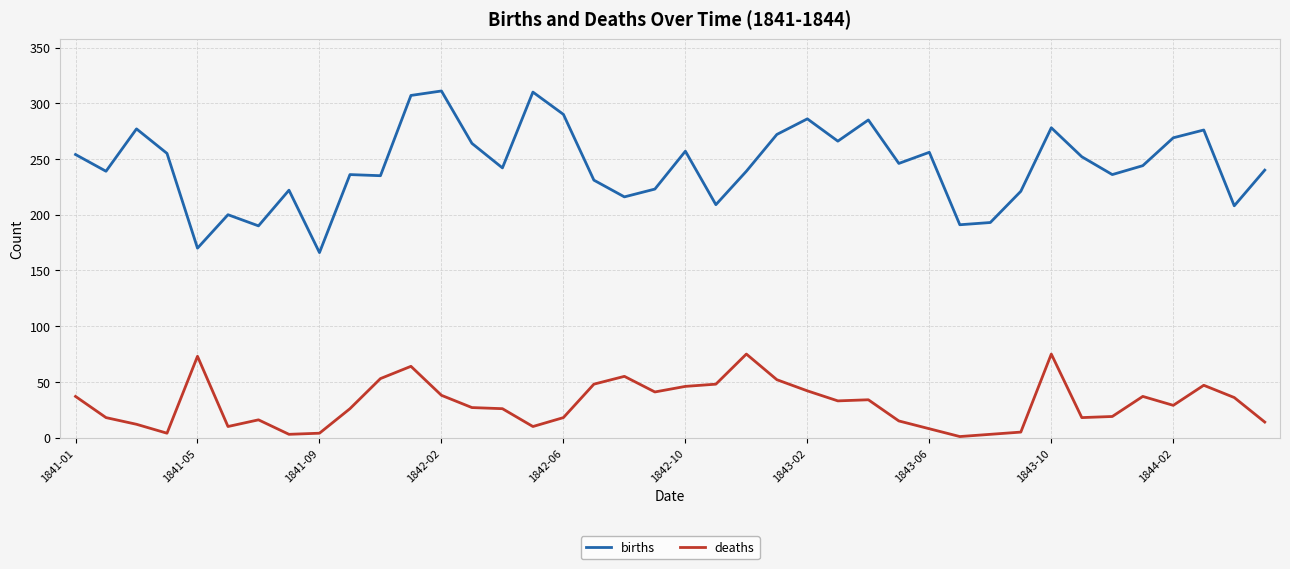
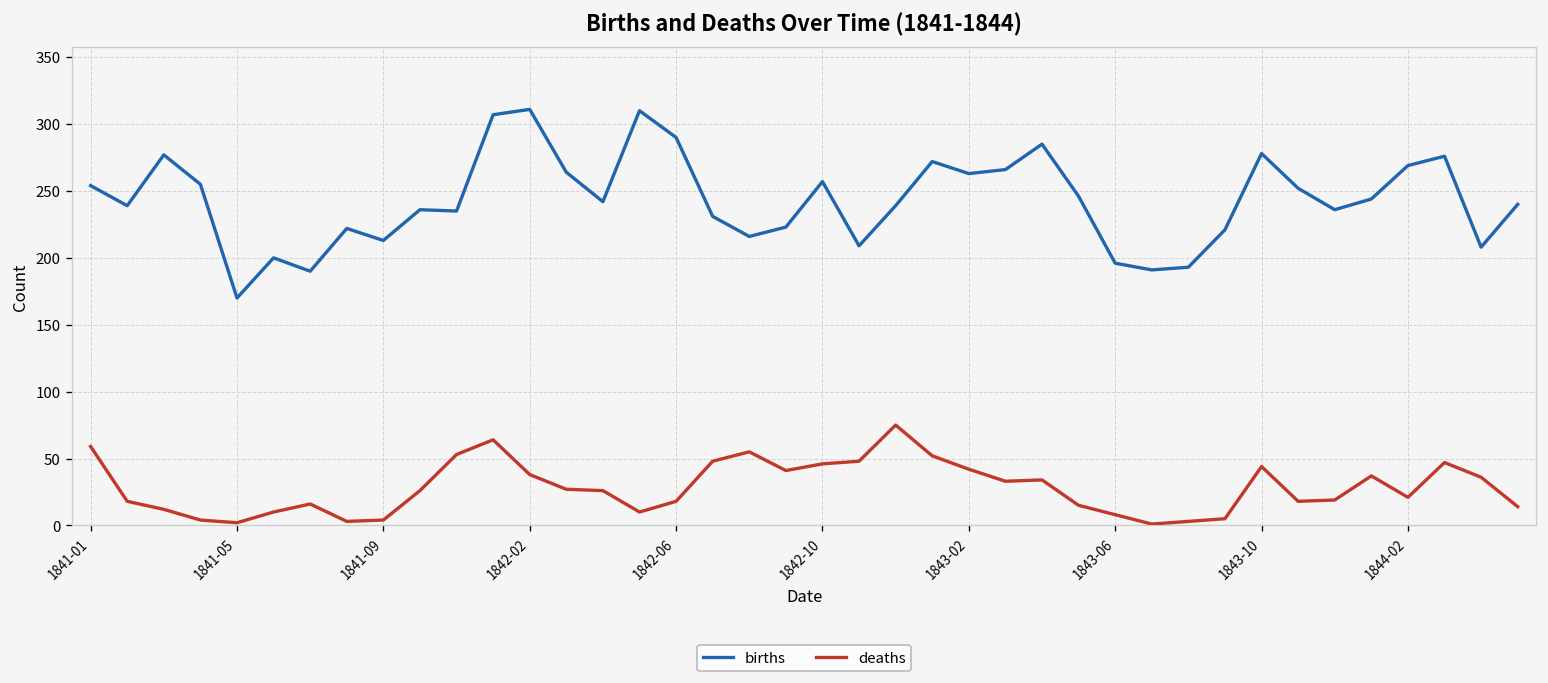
  {
    "births": {
      "1841-01": 254,
      "1841-05": 170,
-     "1841-09": 166,
+     "1841-09": 213,
      "1842-02": 311,
      "1842-06": 290,
      "1842-10": 257,
-     "1843-02": 286,
-     "1843-06": 256,
+     "1843-02": 263,
+     "1843-06": 196,
      "1843-10": 278,
      "1844-02": 269
    },
    "deaths": {
-     "1841-01": 37,
-     "1841-05": 73,
+     "1841-01": 59,
+     "1841-05": 2,
      "1841-09": 4,
      "1842-02": 38,
      "1842-06": 18,
      "1842-10": 46,
      "1843-02": 42,
      "1843-06": 8,
-     "1843-10": 75,
-     "1844-02": 29
+     "1843-10": 44,
+     "1844-02": 21
    }
  }
